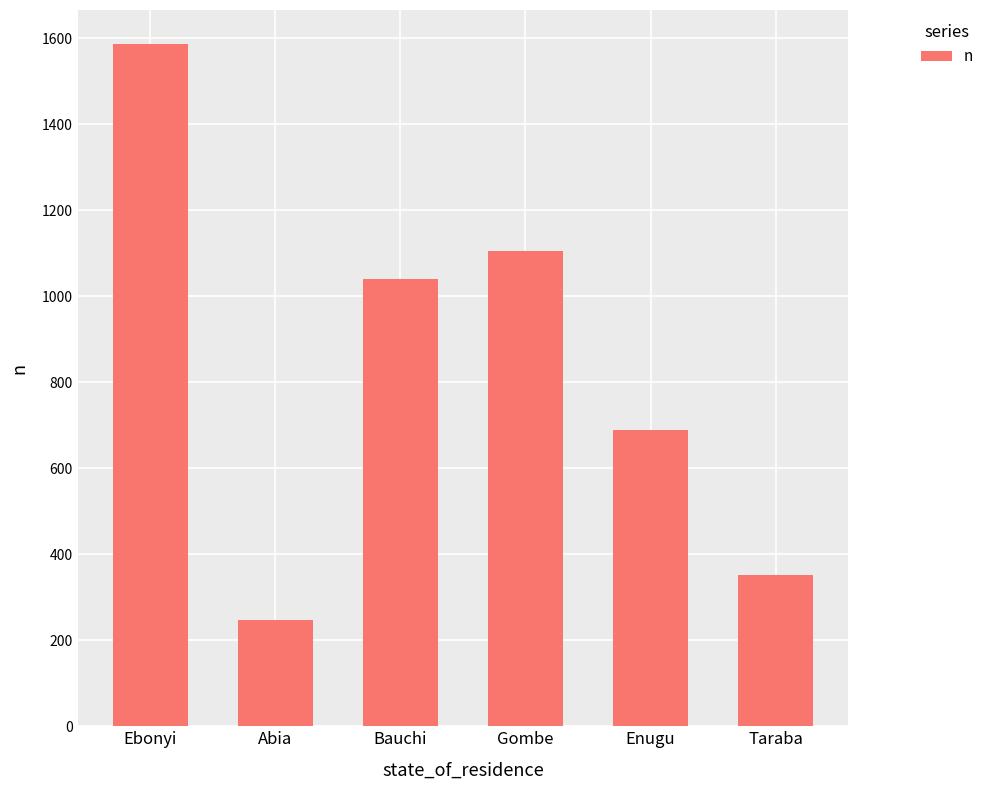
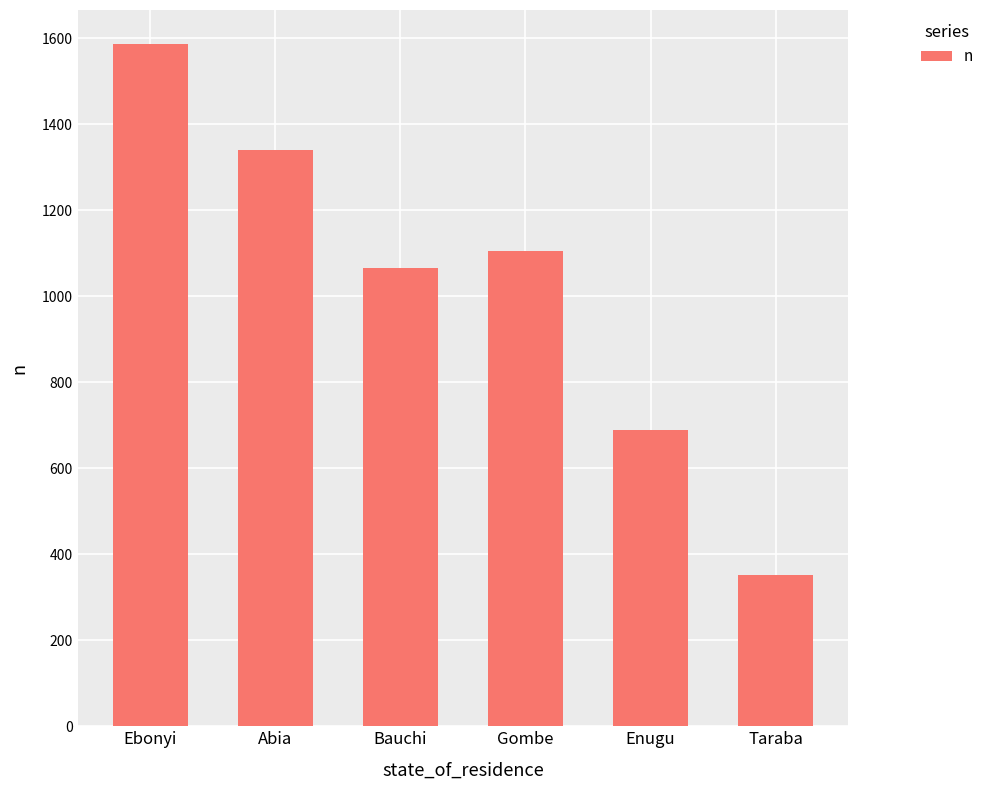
  {
    "Ebonyi": 1590,
-   "Abia": 250,
-   "Bauchi": 1040,
+   "Abia": 1340,
+   "Bauchi": 1070,
    "Gombe": 1100,
    "Enugu": 690,
    "Taraba": 350
  }
